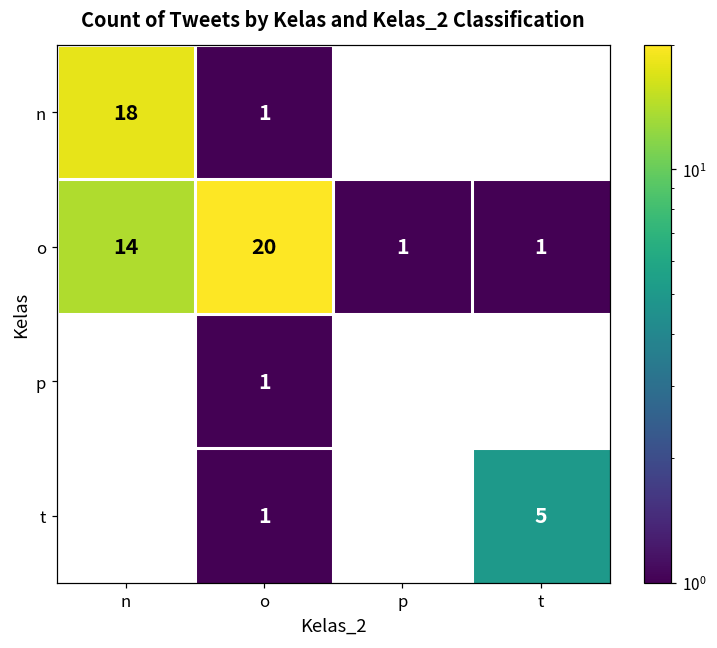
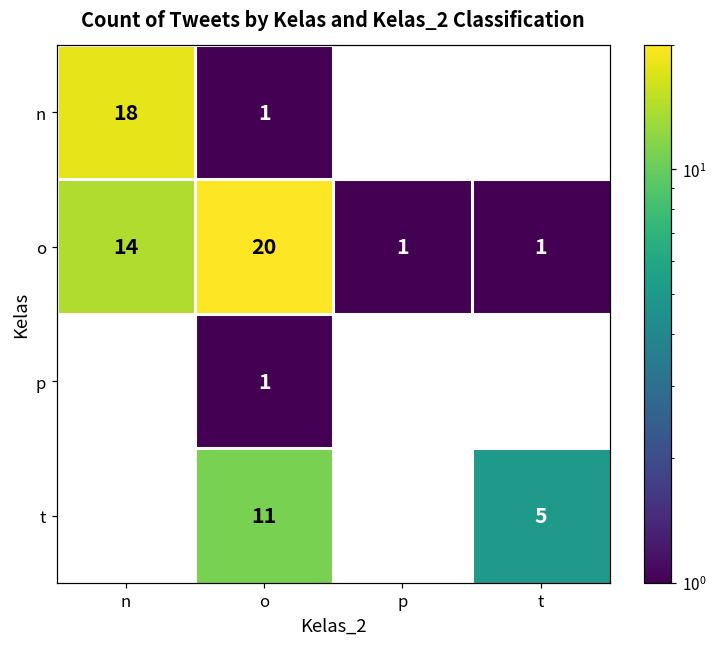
  {
    "n": {
      "n": 18,
      "o": 1
    },
    "o": {
      "n": 14,
      "o": 20,
      "p": 1,
      "t": 1
    },
    "p": {
      "o": 1
    },
    "t": {
-     "o": 1,
+     "o": 11,
      "t": 5
    }
  }
